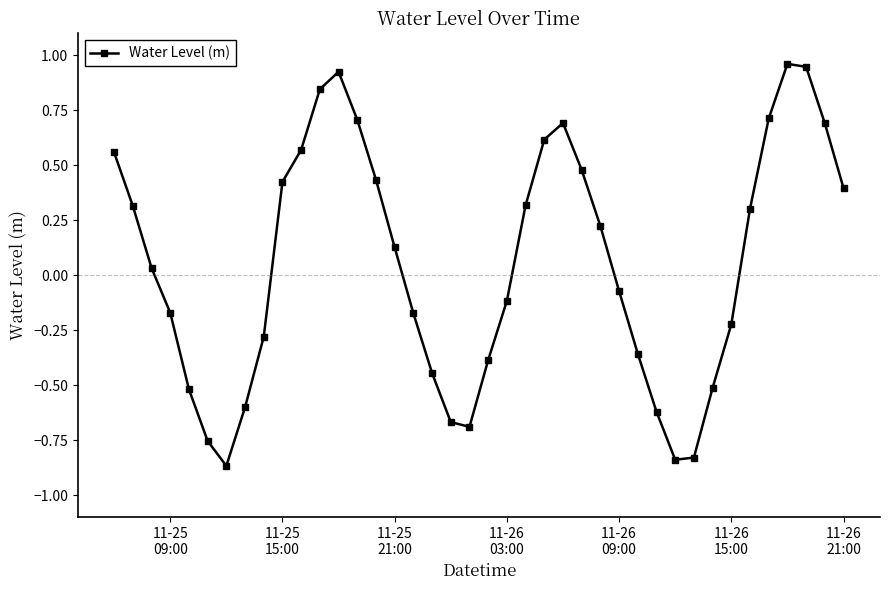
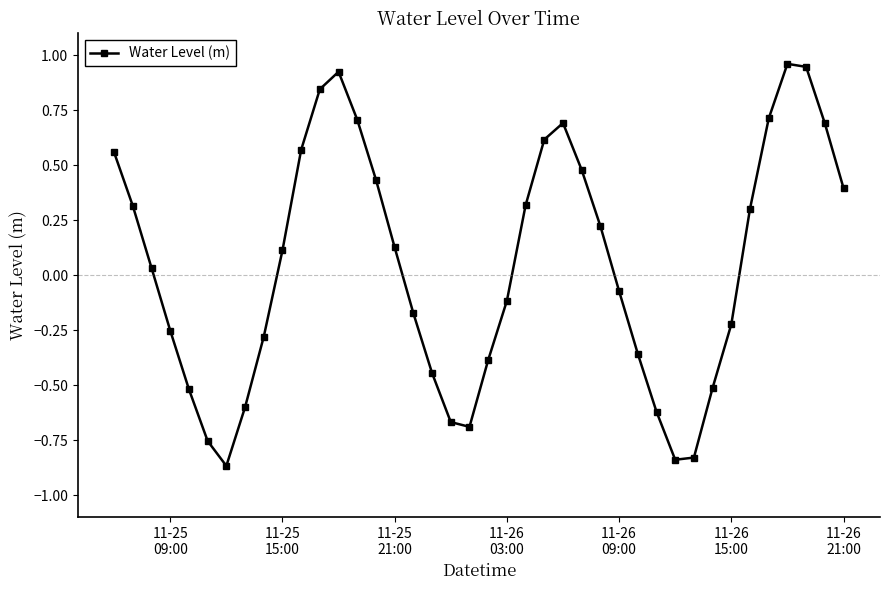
  {
-   "11-25 09:00": -0.17,
-   "11-25 15:00": 0.42,
+   "11-25 09:00": -0.25,
+   "11-25 15:00": 0.11,
    "11-25 21:00": 0.13,
    "11-26 03:00": -0.12,
    "11-26 09:00": -0.07,
    "11-26 15:00": -0.22,
    "11-26 21:00": 0.40
  }
